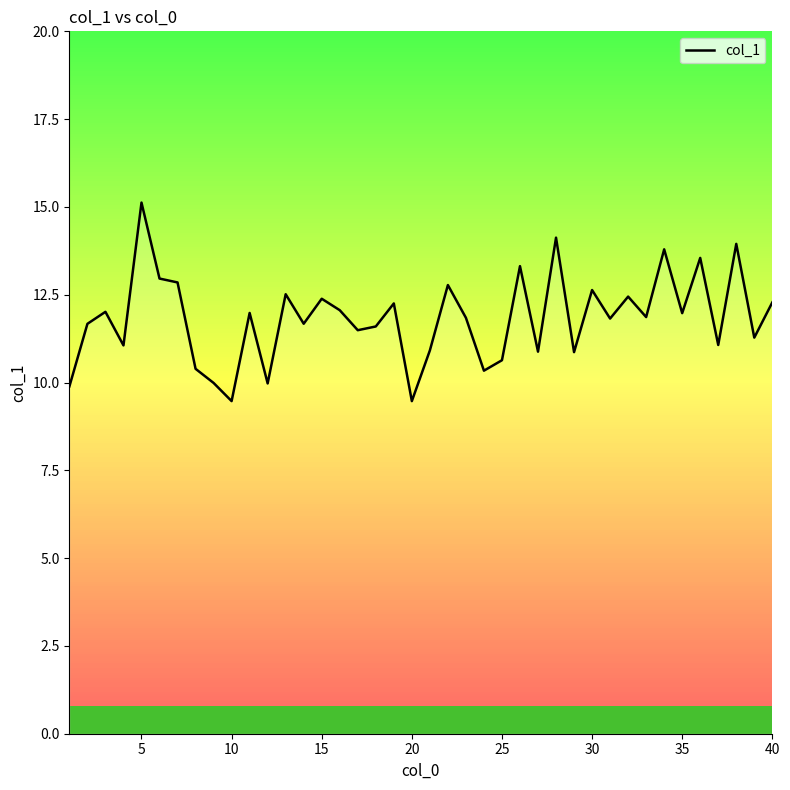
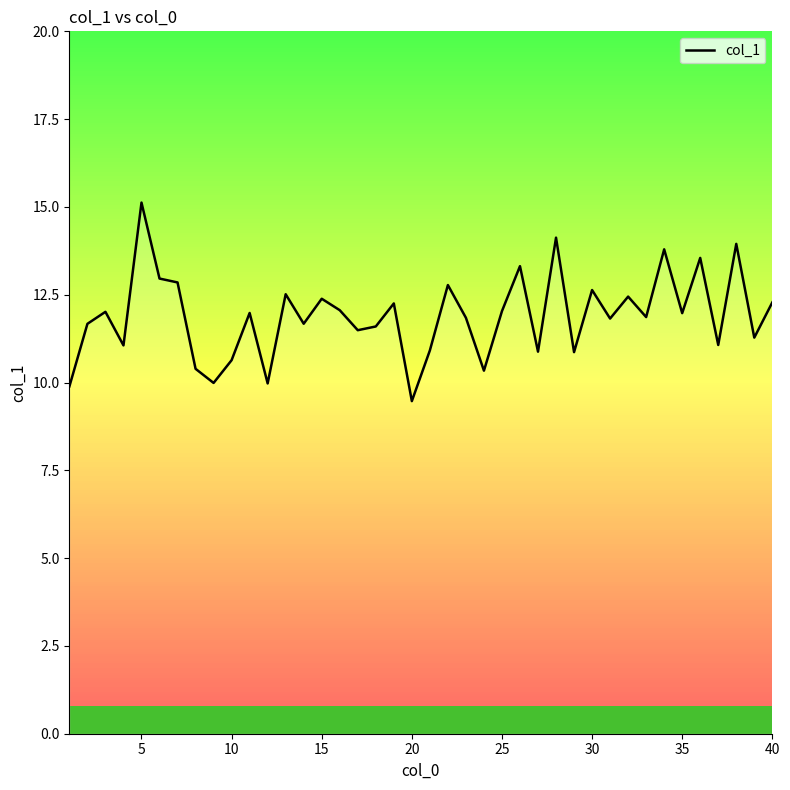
  {
    "col_1": {
      "5": 15.1,
-     "10": 9.5,
+     "10": 10.6,
      "15": 12.4,
      "20": 9.5,
-     "25": 10.6,
+     "25": 12.0,
      "30": 12.6,
      "35": 12.0
    }
  }
